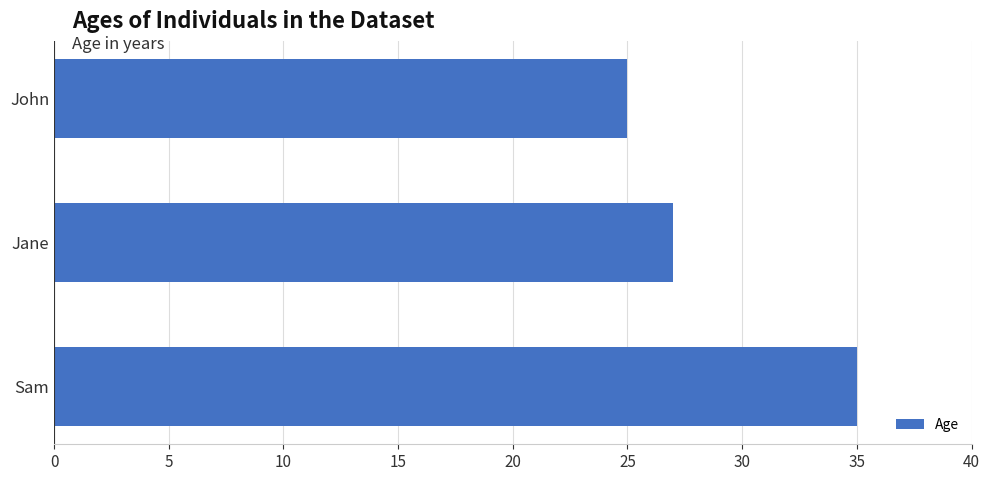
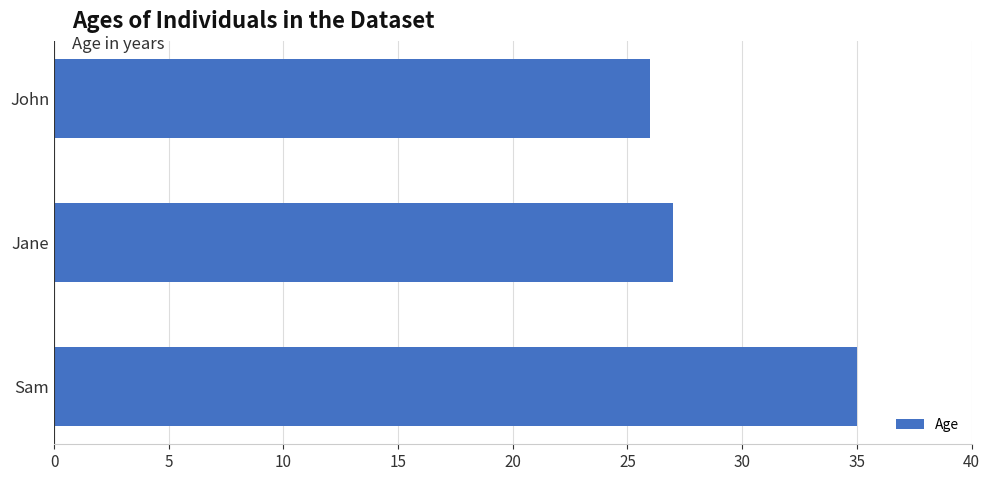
  {
-   "John": 25,
+   "John": 26,
    "Jane": 27,
    "Sam": 35
  }
